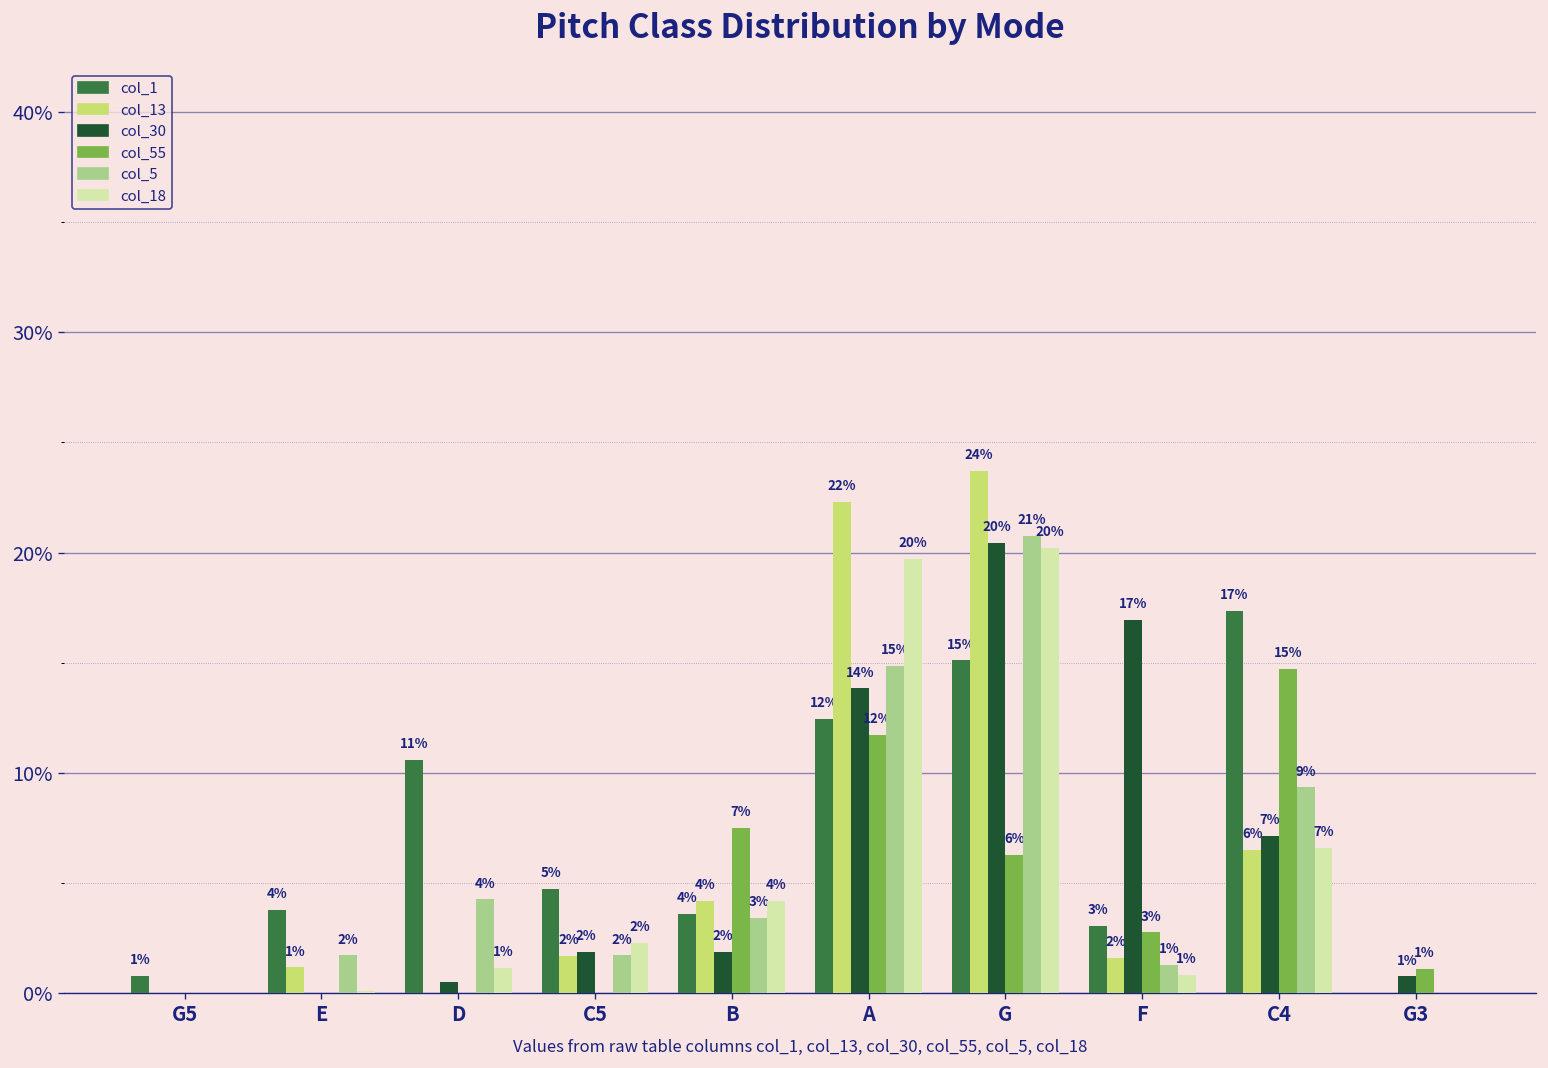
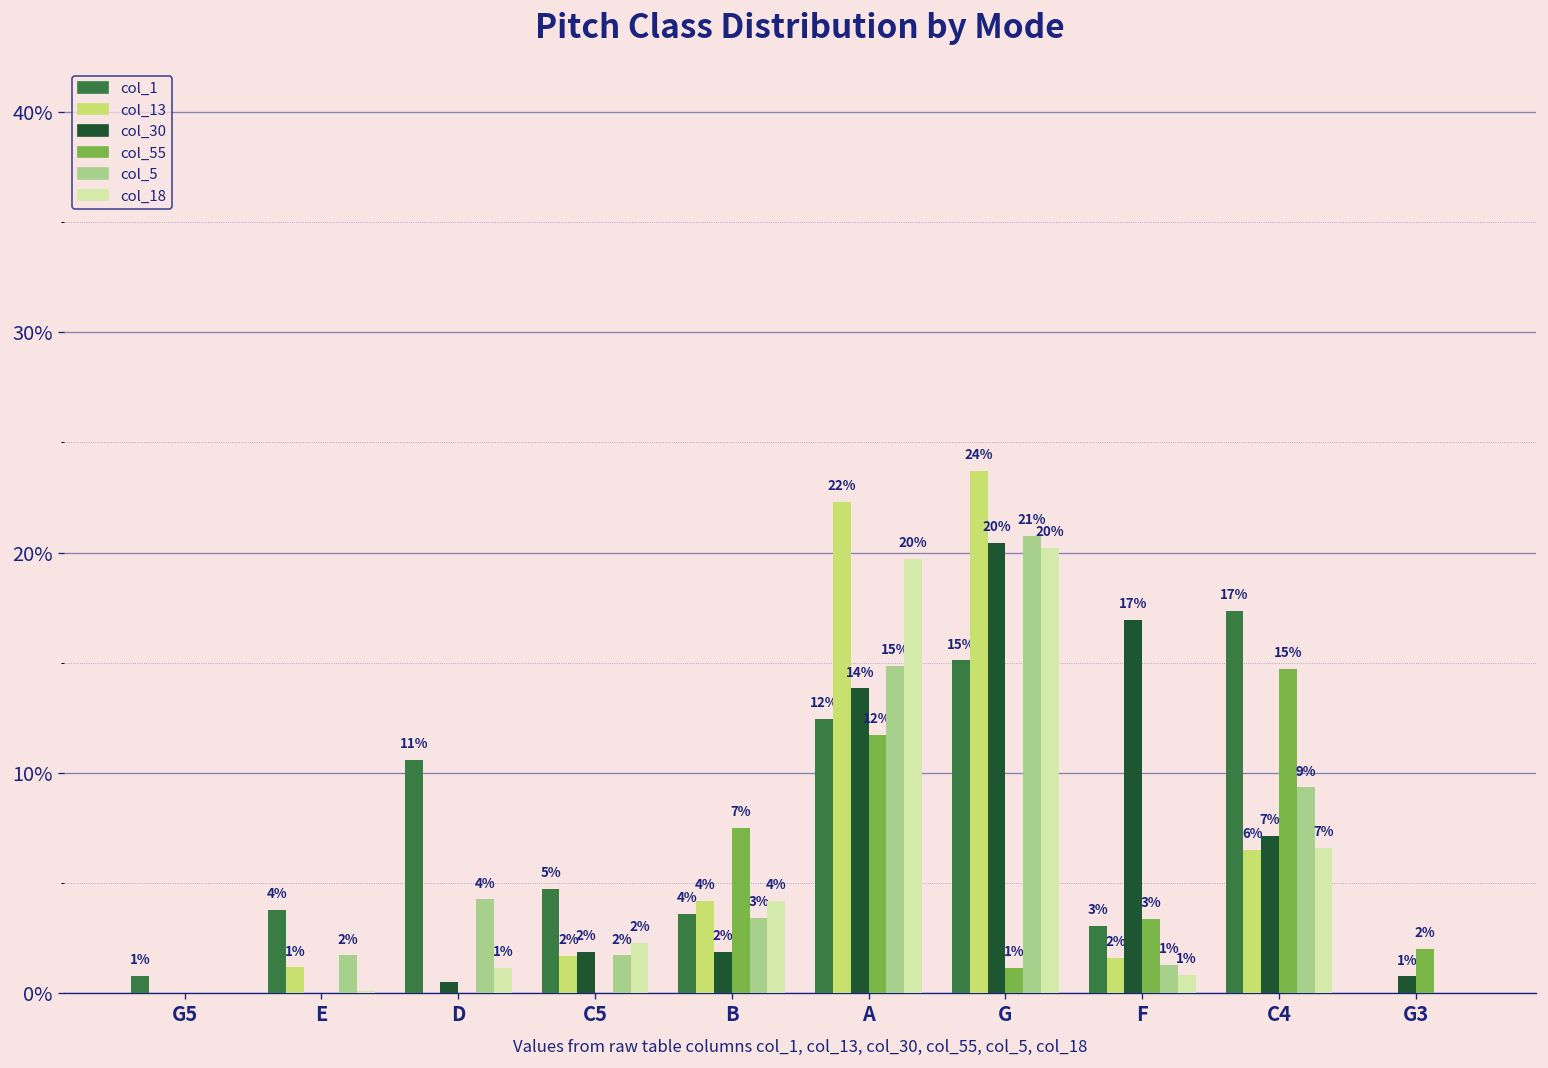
  {
    "col_55": {
      "B": "7%",
      "A": "12%",
-     "G": "6%",
-     "F": "2.7%",
+     "G": "1%",
+     "F": "3.4%",
      "C4": "15%",
-     "G3": "1%"
+     "G3": "2%"
    }
  }
